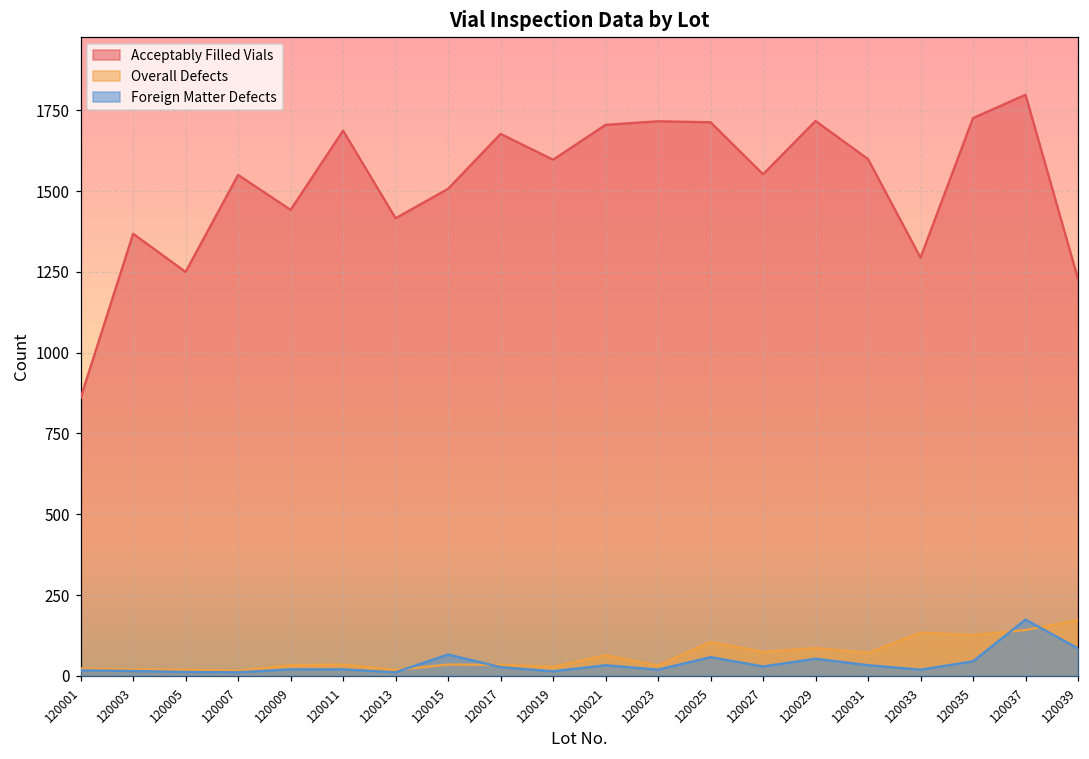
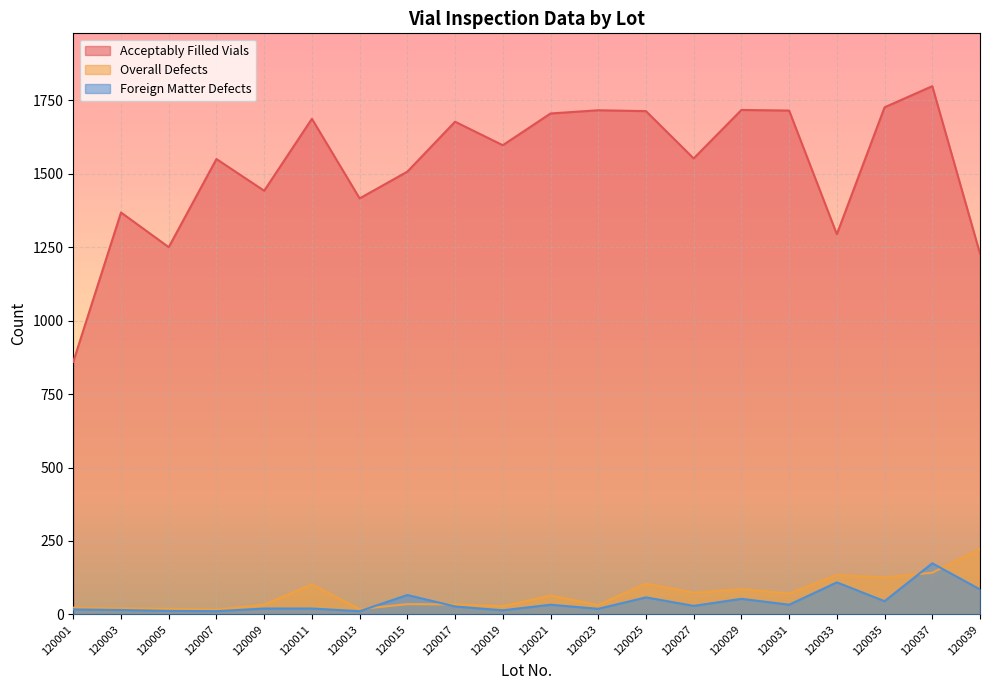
  {
    "Acceptably Filled Vials": {
      "120001": 860,
      "120003": 1370,
      "120005": 1250,
      "120007": 1550,
      "120009": 1440,
      "120011": 1690,
      "120013": 1420,
      "120015": 1510,
      "120017": 1680,
      "120019": 1600,
      "120021": 1710,
      "120023": 1720,
      "120025": 1710,
      "120027": 1550,
      "120029": 1720,
-     "120031": 1600,
+     "120031": 1720,
      "120033": 1290,
      "120035": 1730,
      "120037": 1800,
      "120039": 1230
    },
    "Overall Defects": {
      "120009": 30,
-     "120011": 40,
+     "120011": 100,
      "120015": 40,
      "120019": 30,
      "120021": 60,
      "120023": 30,
      "120025": 110,
      "120027": 70,
      "120029": 90,
      "120031": 70,
      "120033": 130,
      "120035": 130,
      "120037": 140,
-     "120039": 170
+     "120039": 220
    },
    "Foreign Matter Defects": {
      "120009": 20,
      "120011": 20,
      "120015": 70,
      "120019": 10,
      "120021": 30,
      "120023": 20,
      "120025": 60,
      "120027": 30,
      "120029": 50,
      "120031": 30,
-     "120033": 20,
+     "120033": 110,
      "120035": 50,
      "120037": 170,
      "120039": 90
    }
  }
